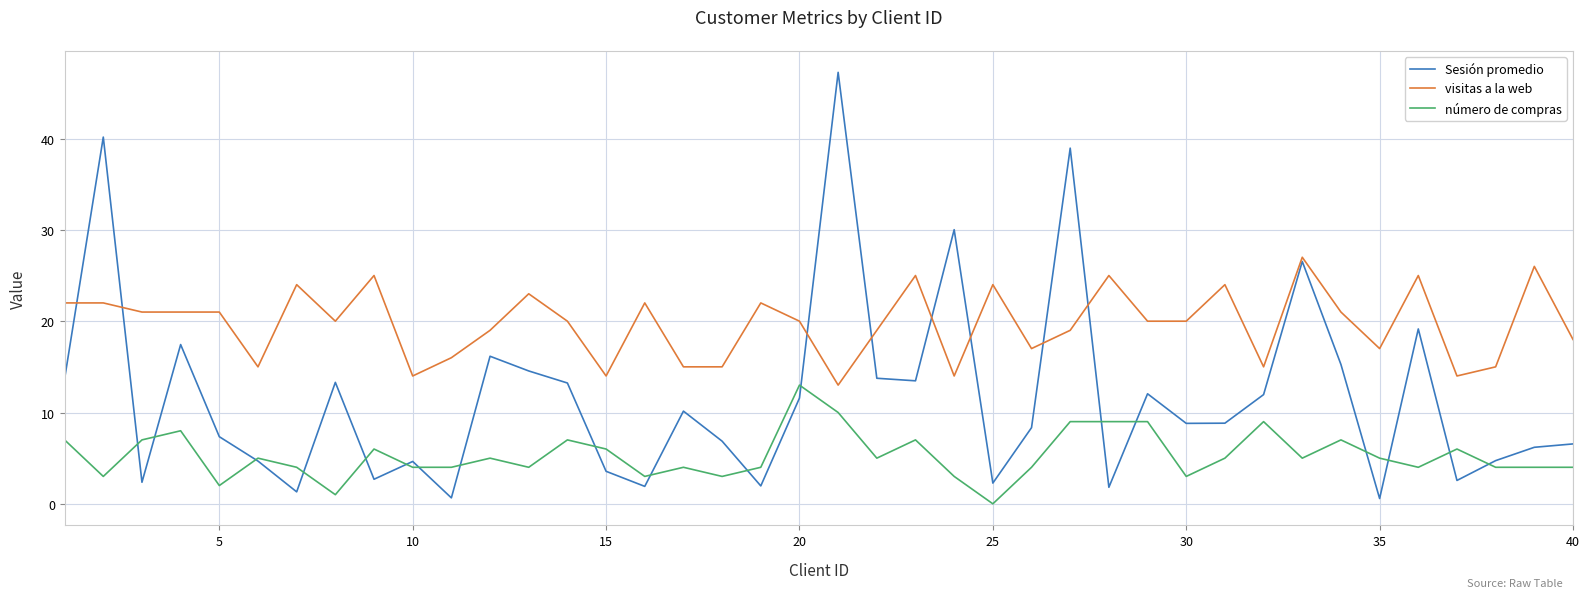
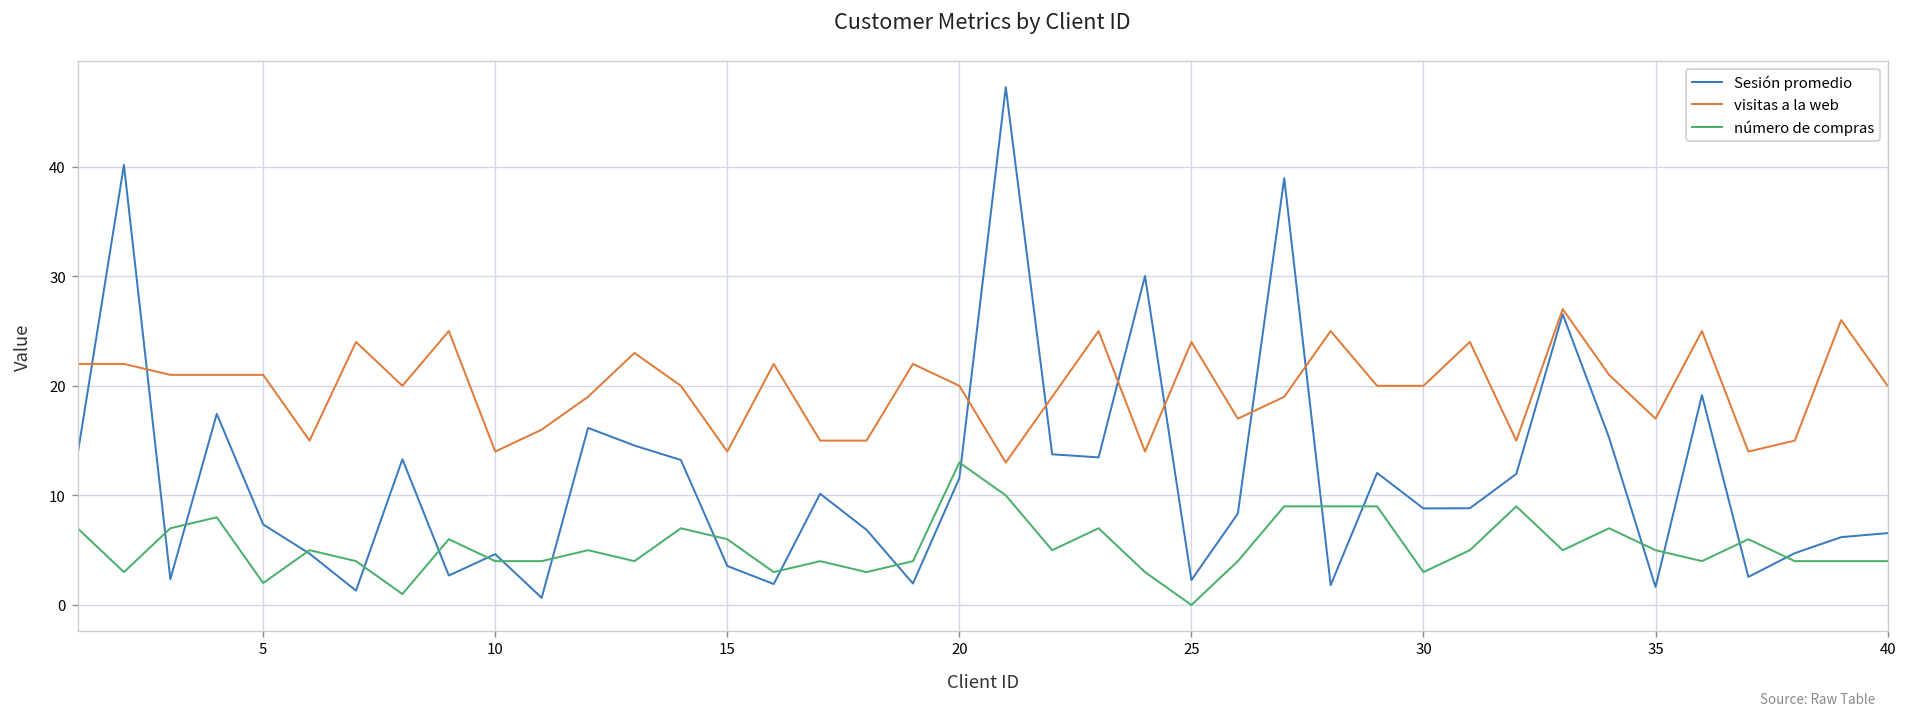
  {
    "Sesión promedio": {
      "5": 7,
      "10": 5,
      "15": 4,
      "20": 12,
      "25": 2,
      "30": 9,
-     "35": 1,
+     "35": 2,
      "40": 7
    },
    "visitas a la web": {
      "5": 21,
      "10": 14,
      "15": 14,
      "20": 20,
      "25": 24,
      "30": 20,
      "35": 17,
-     "40": 18
+     "40": 20
    },
    "número de compras": {
      "5": 2,
      "10": 4,
      "15": 6,
      "20": 13,
      "25": 0,
      "30": 3,
      "35": 5,
      "40": 4
    }
  }
